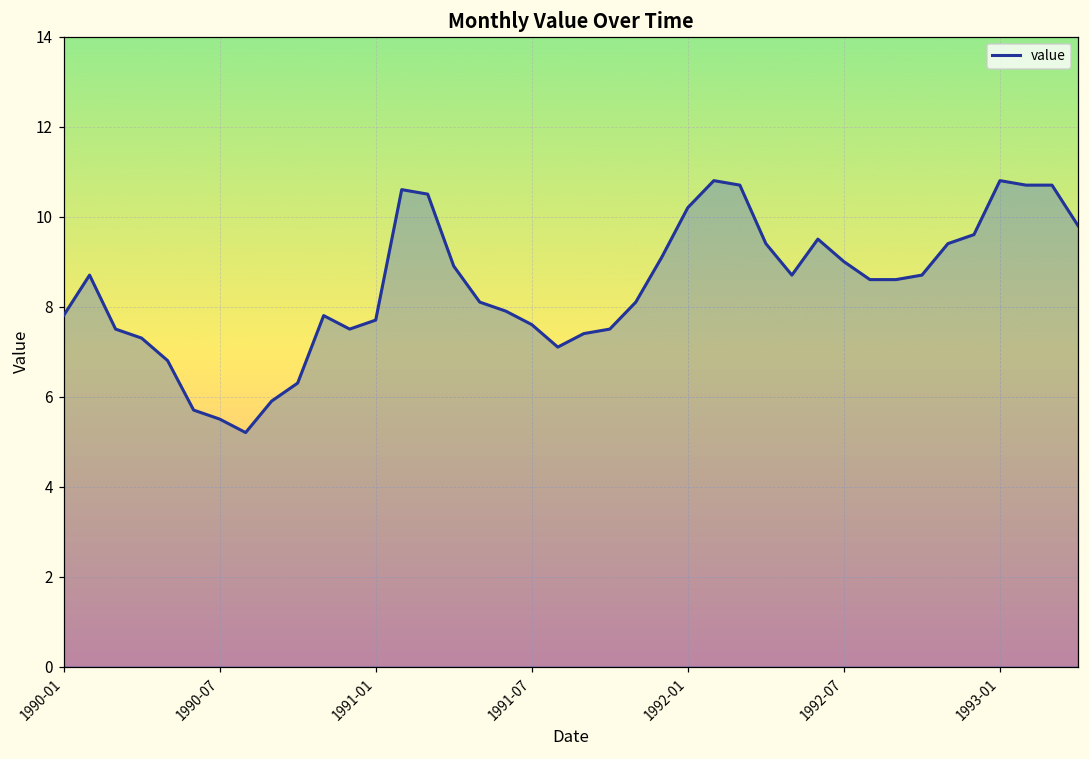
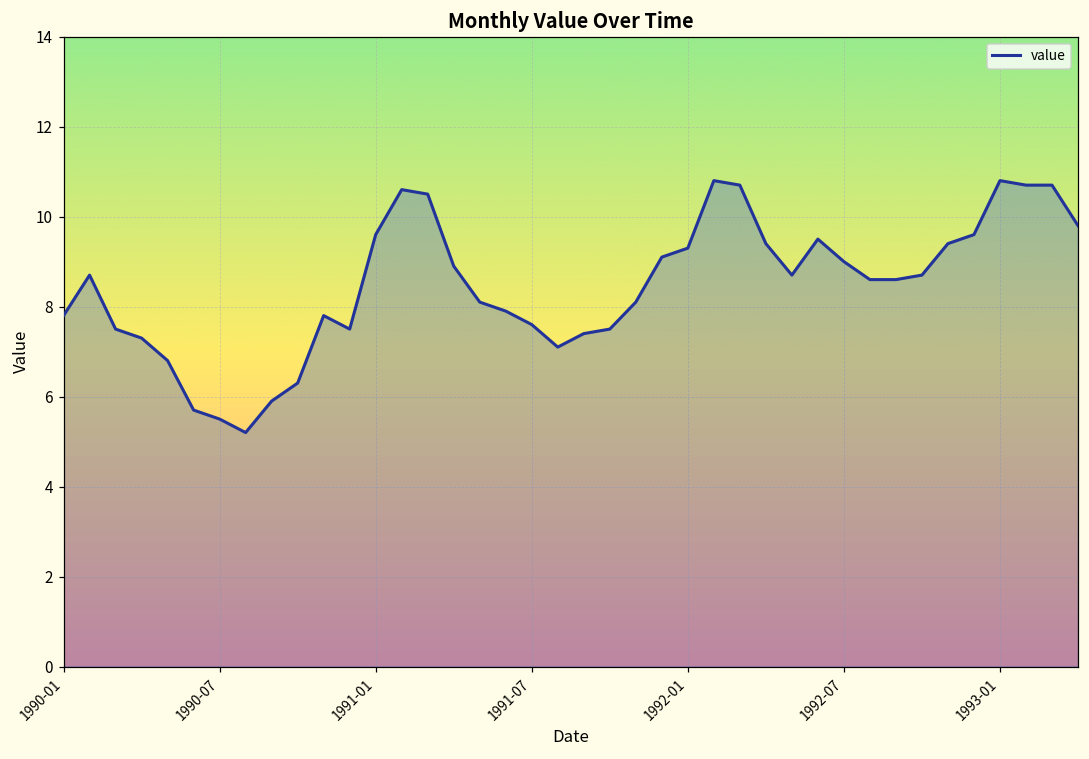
  {
    "1990-01": 7.8,
    "1990-07": 5.5,
-   "1991-01": 7.7,
+   "1991-01": 9.6,
    "1991-07": 7.6,
-   "1992-01": 10.2,
+   "1992-01": 9.3,
    "1992-07": 9.0,
    "1993-01": 10.8
  }
